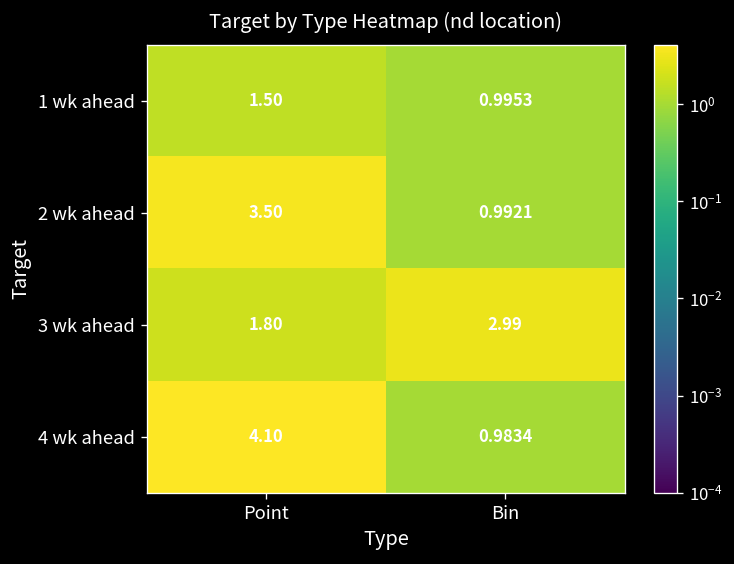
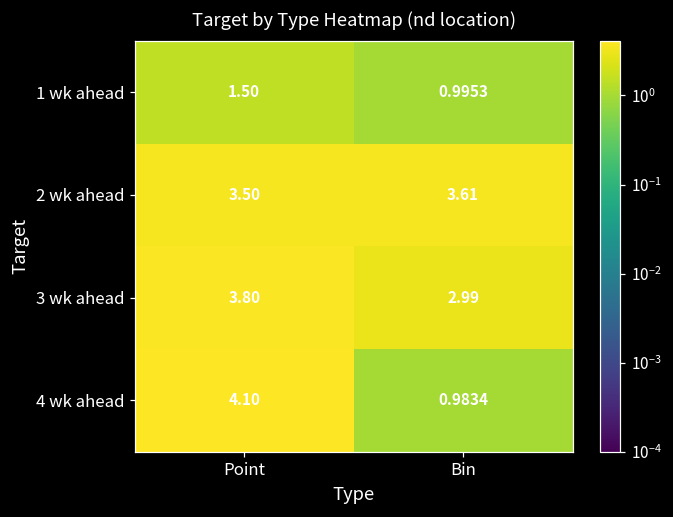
  {
    "1 wk ahead": {
      "Point": 1.50,
      "Bin": 0.9953
    },
    "2 wk ahead": {
      "Point": 3.50,
-     "Bin": 0.9921
+     "Bin": 3.61
    },
    "3 wk ahead": {
-     "Point": 1.80,
+     "Point": 3.80,
      "Bin": 2.99
    },
    "4 wk ahead": {
      "Point": 4.10,
      "Bin": 0.9834
    }
  }
